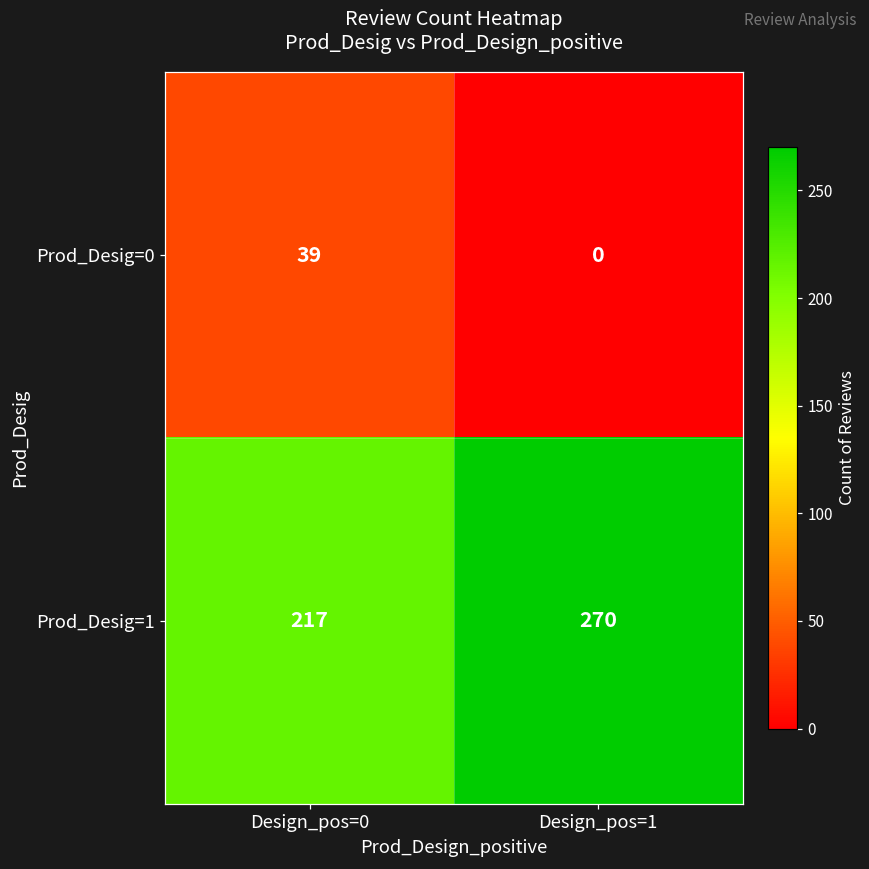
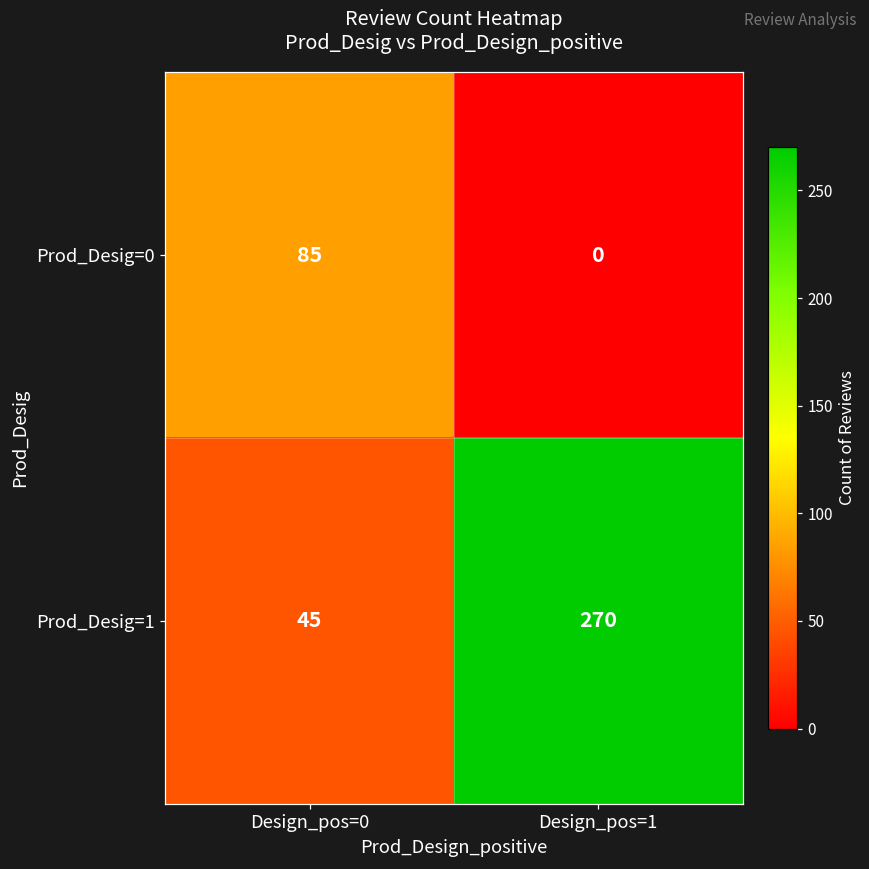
  {
    "Prod_Desig=0": {
-     "Design_pos=0": 39,
+     "Design_pos=0": 85,
      "Design_pos=1": 0
    },
    "Prod_Desig=1": {
-     "Design_pos=0": 217,
+     "Design_pos=0": 45,
      "Design_pos=1": 270
    }
  }
